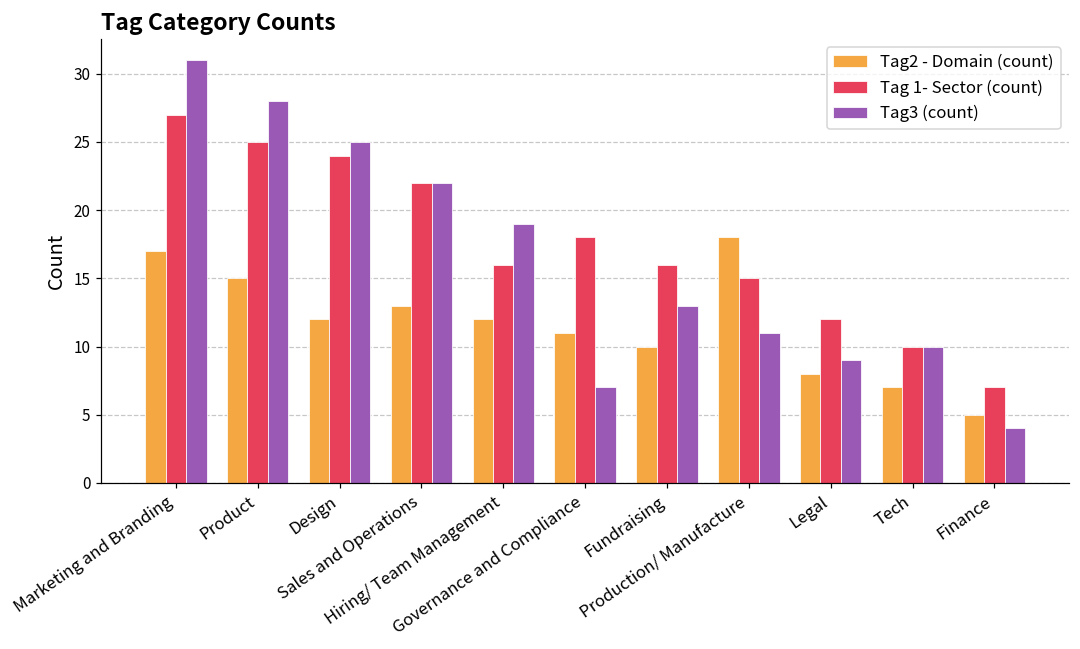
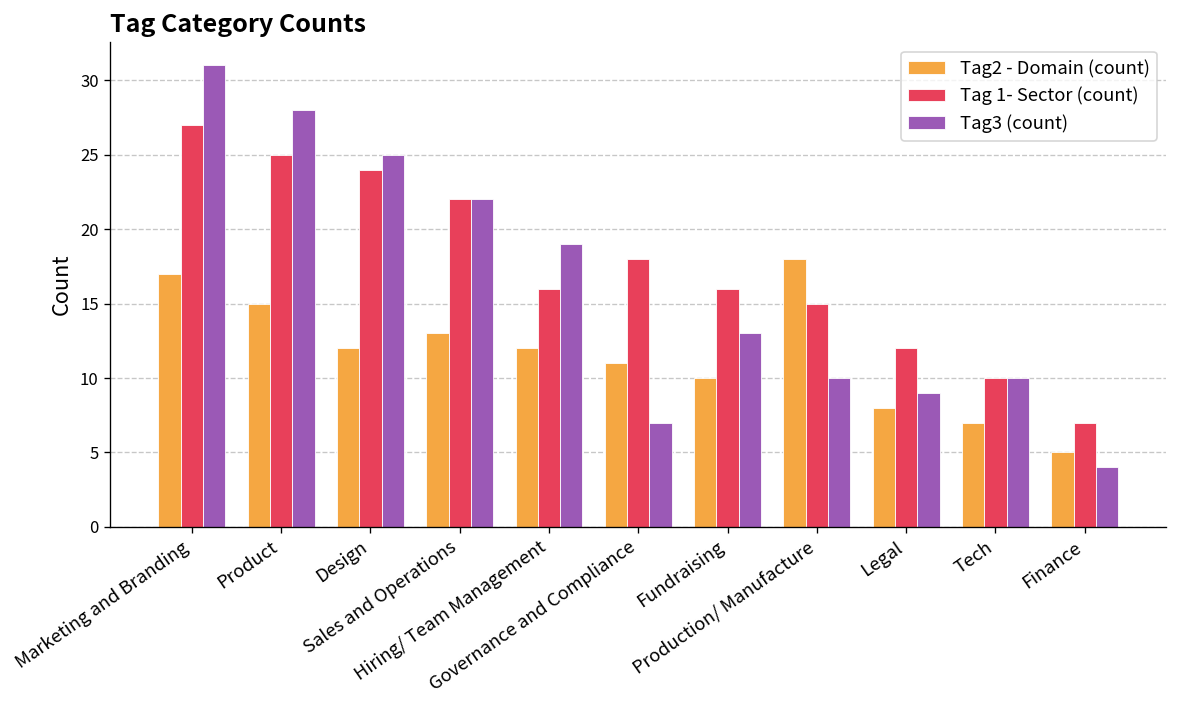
  {
    "Tag2 - Domain (count)": {
      "Marketing and Branding": 17,
      "Product": 15,
      "Design": 12,
      "Sales and Operations": 13,
      "Hiring/ Team Management": 12,
      "Governance and Compliance": 11,
      "Fundraising": 10,
      "Production/ Manufacture": 18,
      "Legal": 8,
      "Tech": 7,
      "Finance": 5
    },
    "Tag 1- Sector (count)": {
      "Marketing and Branding": 27,
      "Product": 25,
      "Design": 24,
      "Sales and Operations": 22,
      "Hiring/ Team Management": 16,
      "Governance and Compliance": 18,
      "Fundraising": 16,
      "Production/ Manufacture": 15,
      "Legal": 12,
      "Tech": 10,
      "Finance": 7
    },
    "Tag3 (count)": {
      "Marketing and Branding": 31,
      "Product": 28,
      "Design": 25,
      "Sales and Operations": 22,
      "Hiring/ Team Management": 19,
      "Governance and Compliance": 7,
      "Fundraising": 13,
-     "Production/ Manufacture": 11,
+     "Production/ Manufacture": 10,
      "Legal": 9,
      "Tech": 10,
      "Finance": 4
    }
  }
